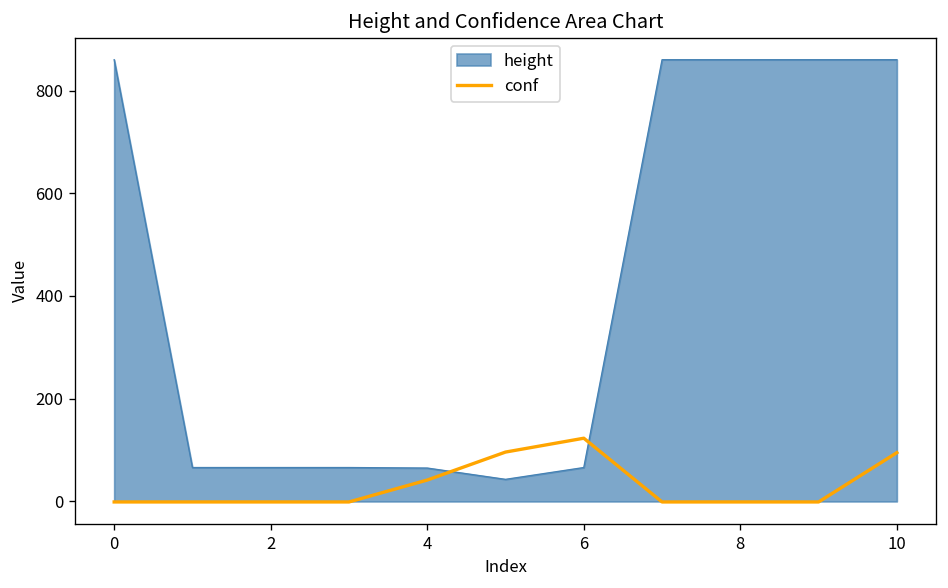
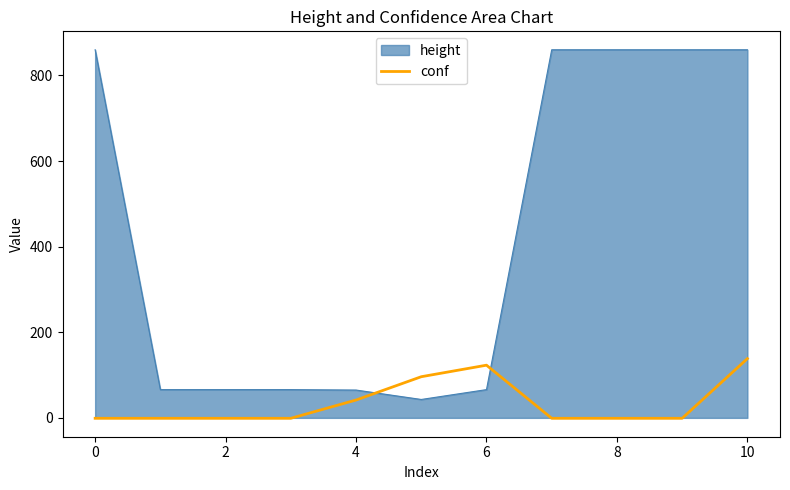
  {
    "height": {
      "0": 860,
      "2": 70,
      "4": 70,
      "6": 70,
      "8": 860,
      "10": 860
    },
    "conf": {
      "0": 0,
      "2": 0,
      "4": 40,
      "6": 120,
      "8": 0,
-     "10": 100
+     "10": 140
    }
  }
